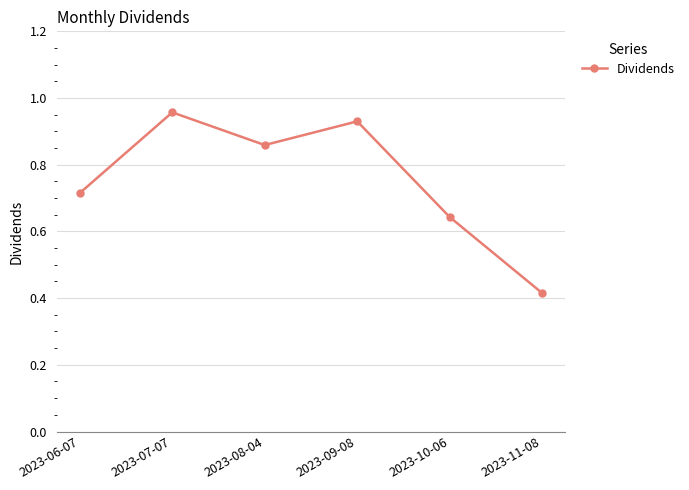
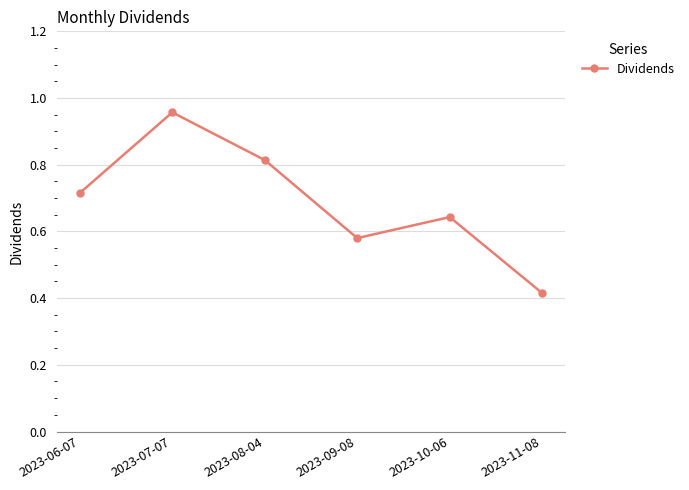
  {
    "2023-06-07": 0.72,
    "2023-07-07": 0.96,
-   "2023-08-04": 0.86,
-   "2023-09-08": 0.93,
+   "2023-08-04": 0.81,
+   "2023-09-08": 0.58,
    "2023-10-06": 0.64,
    "2023-11-08": 0.42
  }
